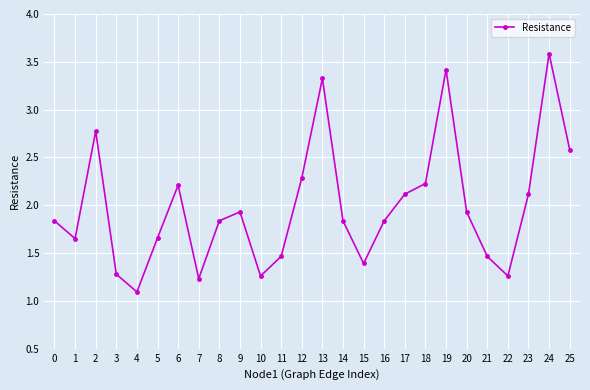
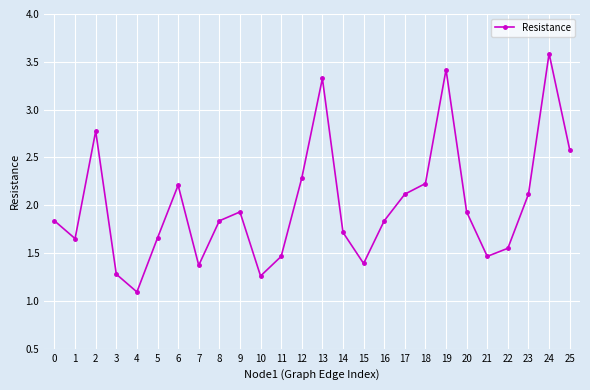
  {
    "0": 1.8,
    "1": 1.7,
    "2": 2.8,
    "3": 1.3,
    "4": 1.1,
    "5": 1.7,
    "6": 2.2,
-   "7": 1.2,
+   "7": 1.4,
    "8": 1.8,
    "9": 1.9,
    "10": 1.3,
    "11": 1.5,
    "12": 2.3,
    "13": 3.3,
-   "14": 1.8,
+   "14": 1.7,
    "15": 1.4,
    "16": 1.8,
    "17": 2.1,
    "18": 2.2,
    "19": 3.4,
    "20": 1.9,
    "21": 1.5,
-   "22": 1.3,
+   "22": 1.6,
    "23": 2.1,
    "24": 3.6,
    "25": 2.6
  }
